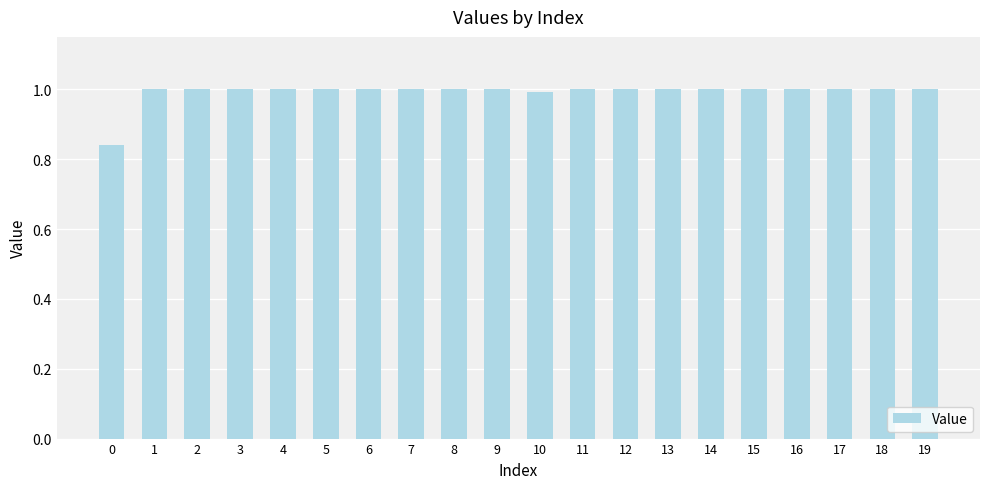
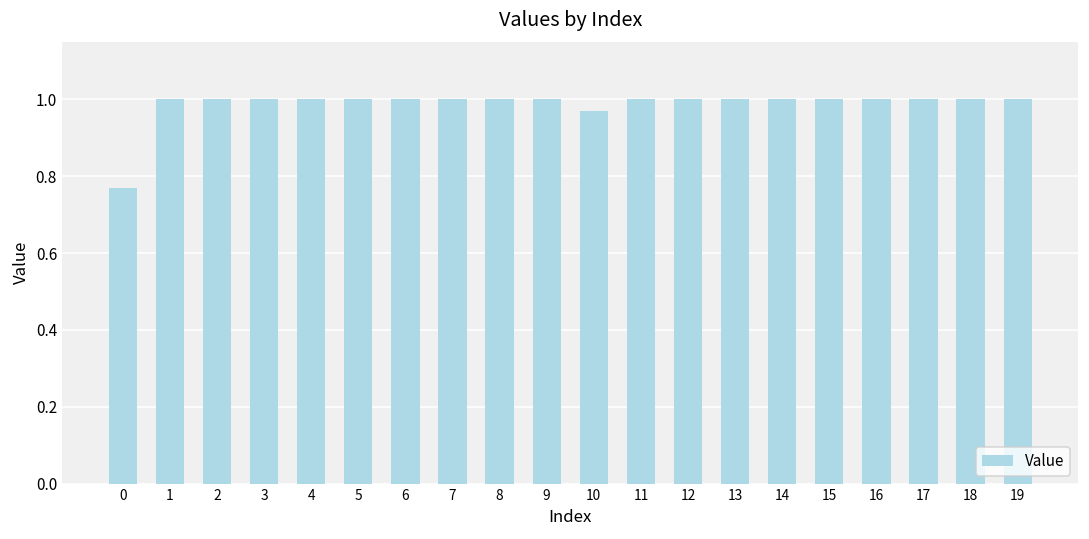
  {
-   "0": 0.84,
+   "0": 0.77,
    "1": 1.00,
    "2": 1.00,
    "3": 1.00,
    "4": 1.00,
    "5": 1.00,
    "6": 1.00,
    "7": 1.00,
    "8": 1.00,
    "9": 1.00,
-   "10": 0.99,
+   "10": 0.97,
    "11": 1.00,
    "12": 1.00,
    "13": 1.00,
    "14": 1.00,
    "15": 1.00,
    "16": 1.00,
    "17": 1.00,
    "18": 1.00,
    "19": 1.00
  }
